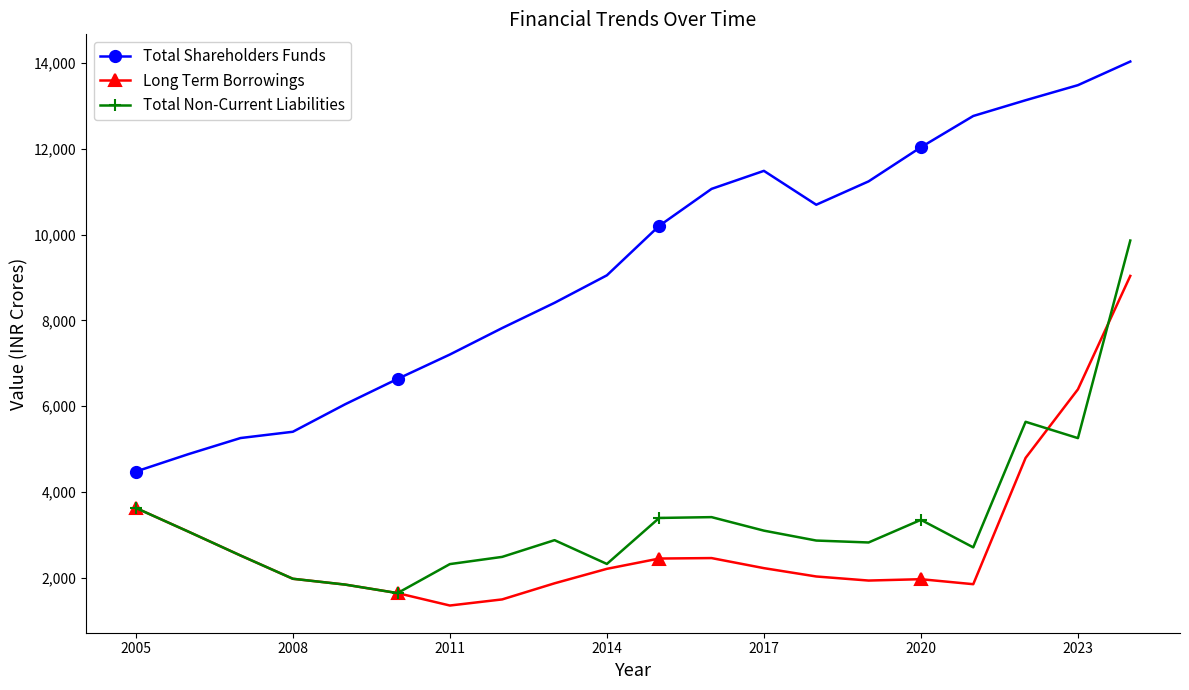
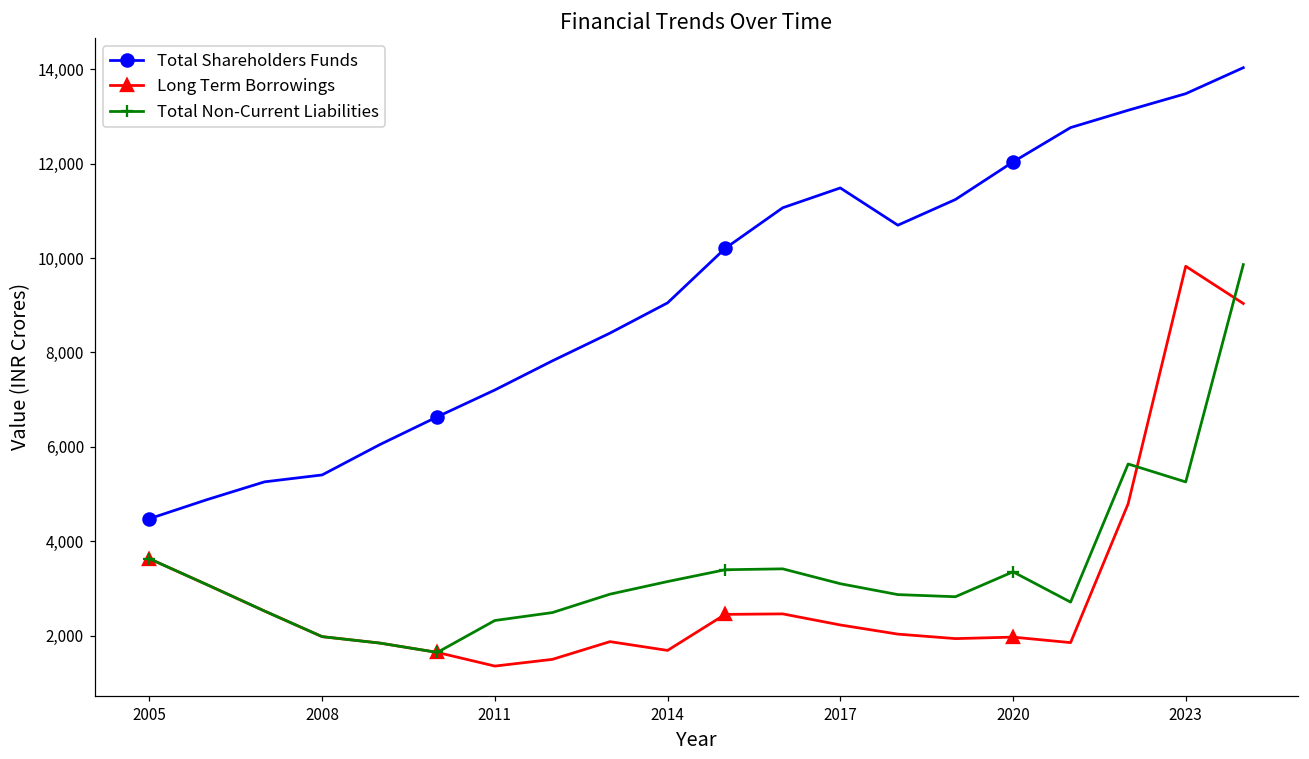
  {
    "Total Shareholders Funds": {
      "2005": "4,500",
      "2008": "5,400",
      "2011": "7,200",
      "2014": "9,100",
      "2017": "11,500",
      "2020": "12,000",
      "2023": "13,500"
    },
    "Long Term Borrowings": {
      "2011": "1,400",
-     "2014": "2,200",
+     "2014": "1,700",
      "2017": "2,200",
      "2020": "2,000",
-     "2023": "6,400"
+     "2023": "9,800"
    },
    "Total Non-Current Liabilities": {
      "2011": "2,300",
-     "2014": "2,300",
+     "2014": "3,100",
      "2017": "3,100",
      "2020": "3,400",
      "2023": "5,300"
    }
  }
